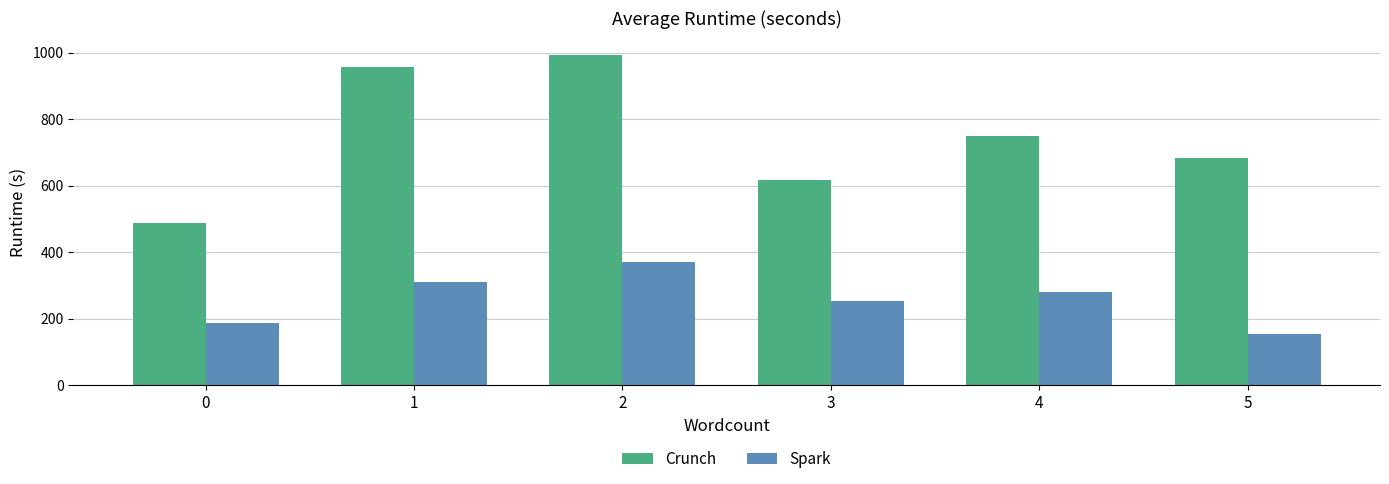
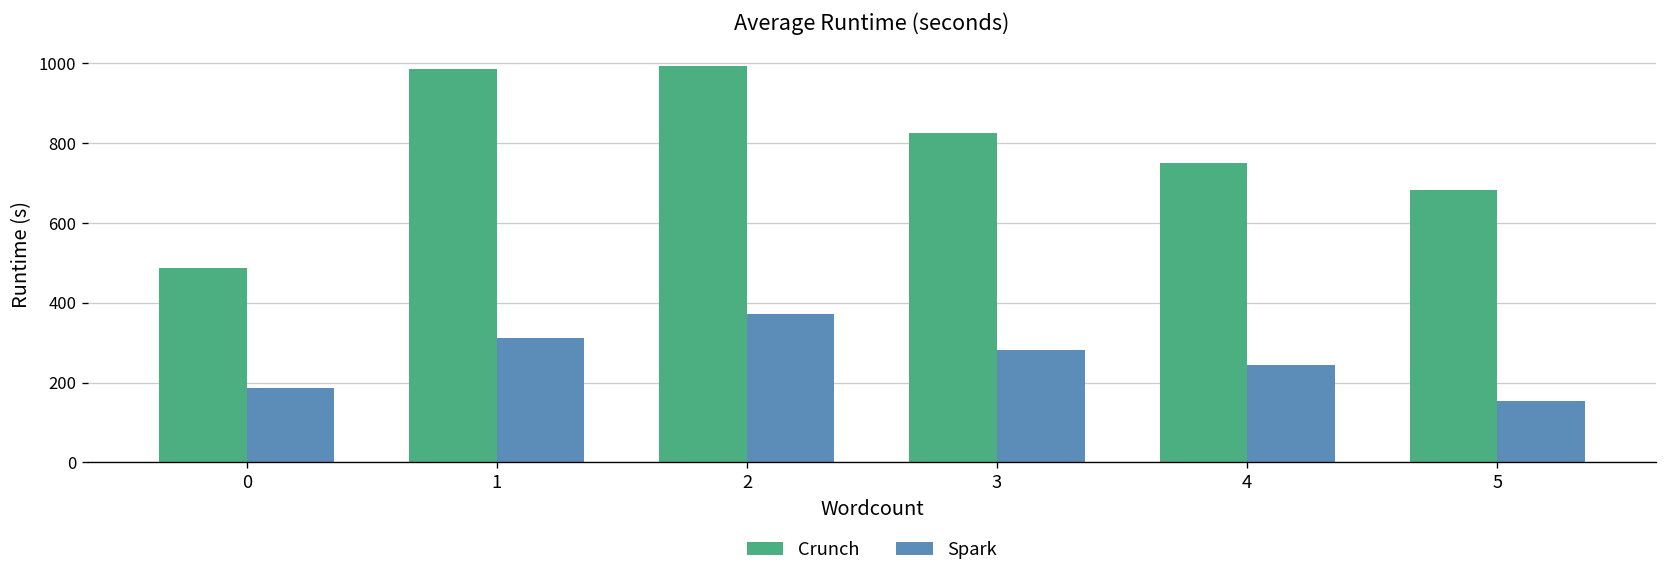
  {
    "Crunch": {
      "0": 490,
-     "1": 960,
+     "1": 990,
      "2": 990,
-     "3": 620,
+     "3": 830,
      "4": 750,
      "5": 680
    },
    "Spark": {
      "0": 190,
      "1": 310,
      "2": 370,
-     "3": 250,
-     "4": 280,
+     "3": 280,
+     "4": 250,
      "5": 150
    }
  }
